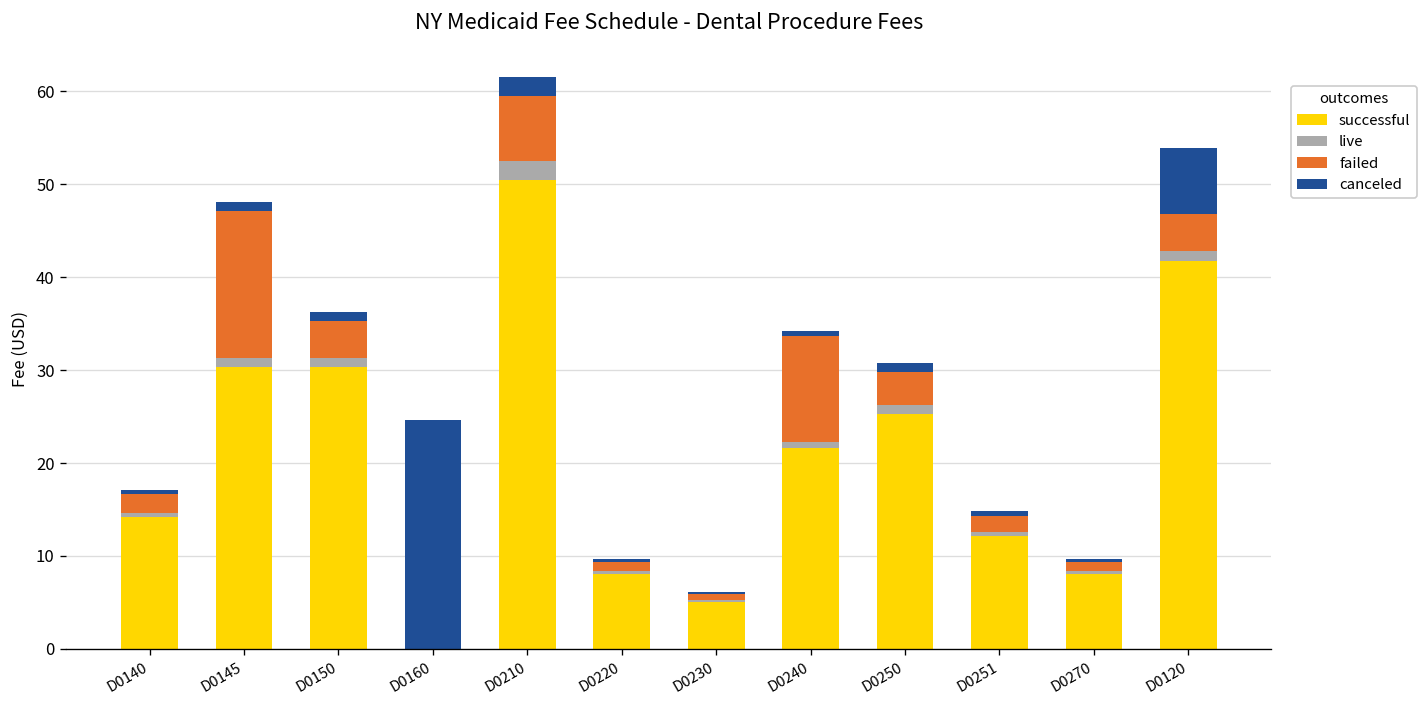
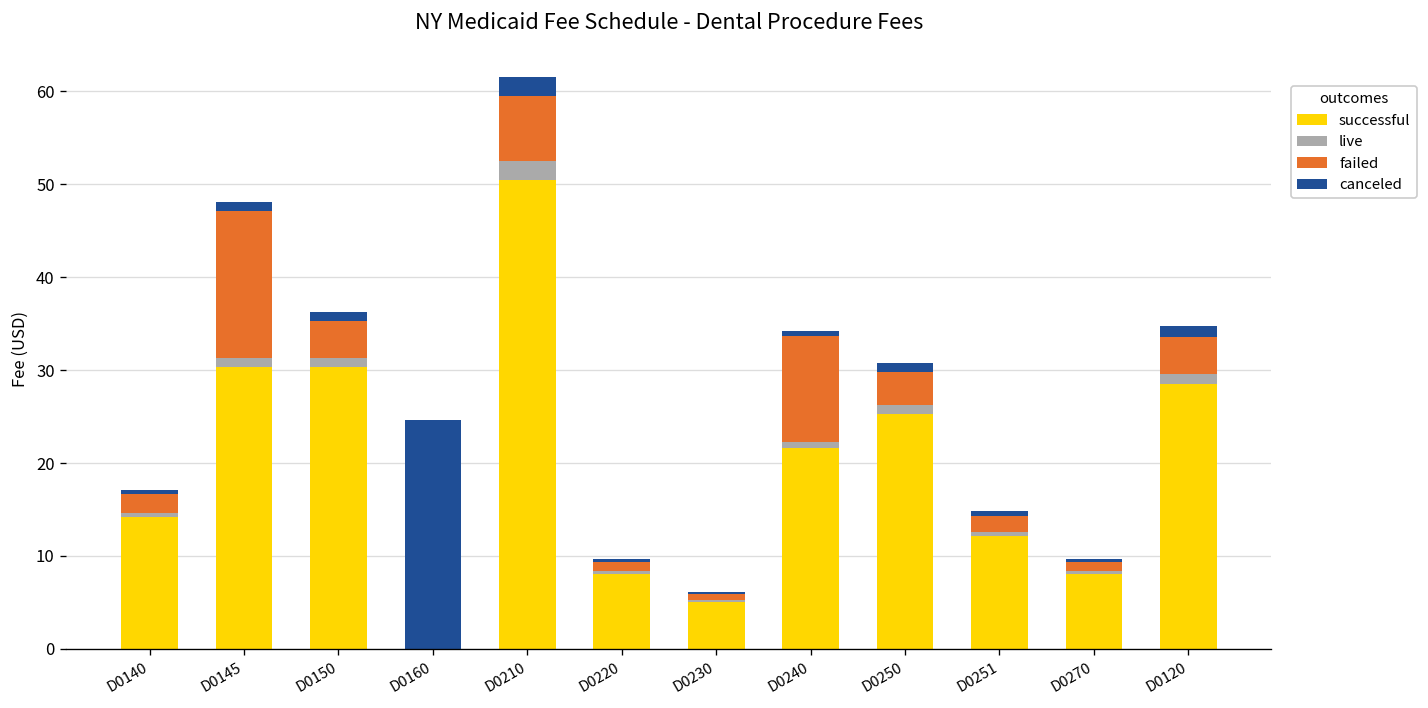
  {
    "successful": {
      "D0140": 14,
      "D0145": 30,
      "D0150": 30,
      "D0160": 0,
      "D0210": 51,
      "D0220": 8,
      "D0230": 5,
      "D0240": 22,
      "D0250": 25,
      "D0251": 12,
      "D0270": 8,
-     "D0120": 42
+     "D0120": 29
    },
    "live": {
      "D0140": 1,
      "D0145": 1,
      "D0150": 1,
      "D0160": 0,
      "D0210": 2,
      "D0240": 1,
      "D0250": 1,
      "D0251": 1,
      "D0120": 1
    },
    "failed": {
      "D0140": 2,
      "D0145": 16,
      "D0150": 4,
      "D0160": 0,
      "D0210": 7,
      "D0220": 1,
      "D0230": 1,
      "D0240": 11,
      "D0250": 4,
      "D0251": 2,
      "D0270": 1,
      "D0120": 4
    },
    "canceled": {
      "D0140": 1,
      "D0145": 1,
      "D0150": 1,
      "D0160": 25,
      "D0210": 2,
      "D0240": 1,
      "D0250": 1,
      "D0251": 1,
-     "D0120": 7
+     "D0120": 1
    }
  }
